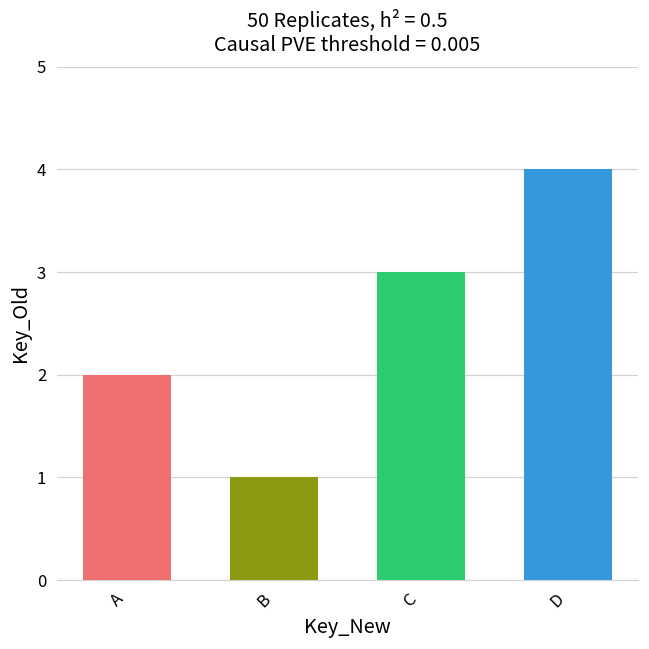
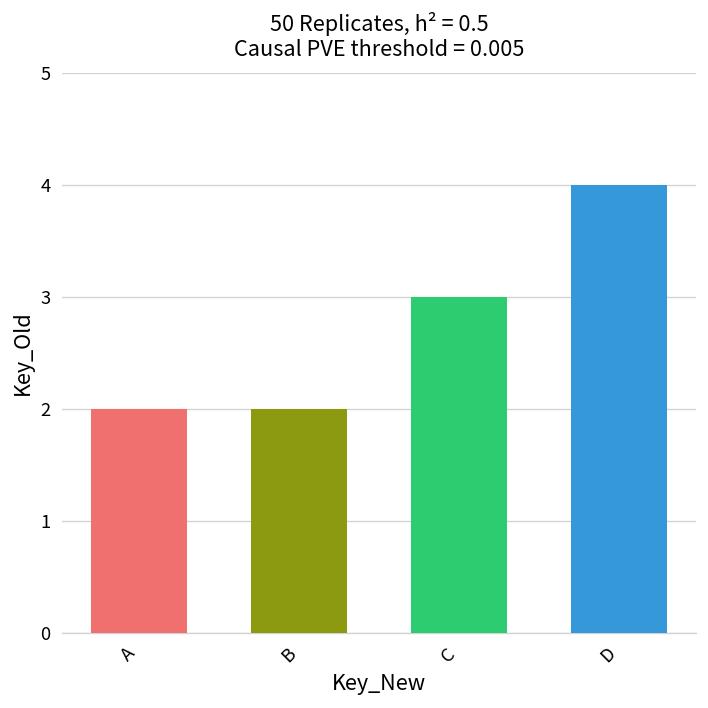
  {
    "A": 2,
-   "B": 1,
+   "B": 2,
    "C": 3,
    "D": 4
  }
